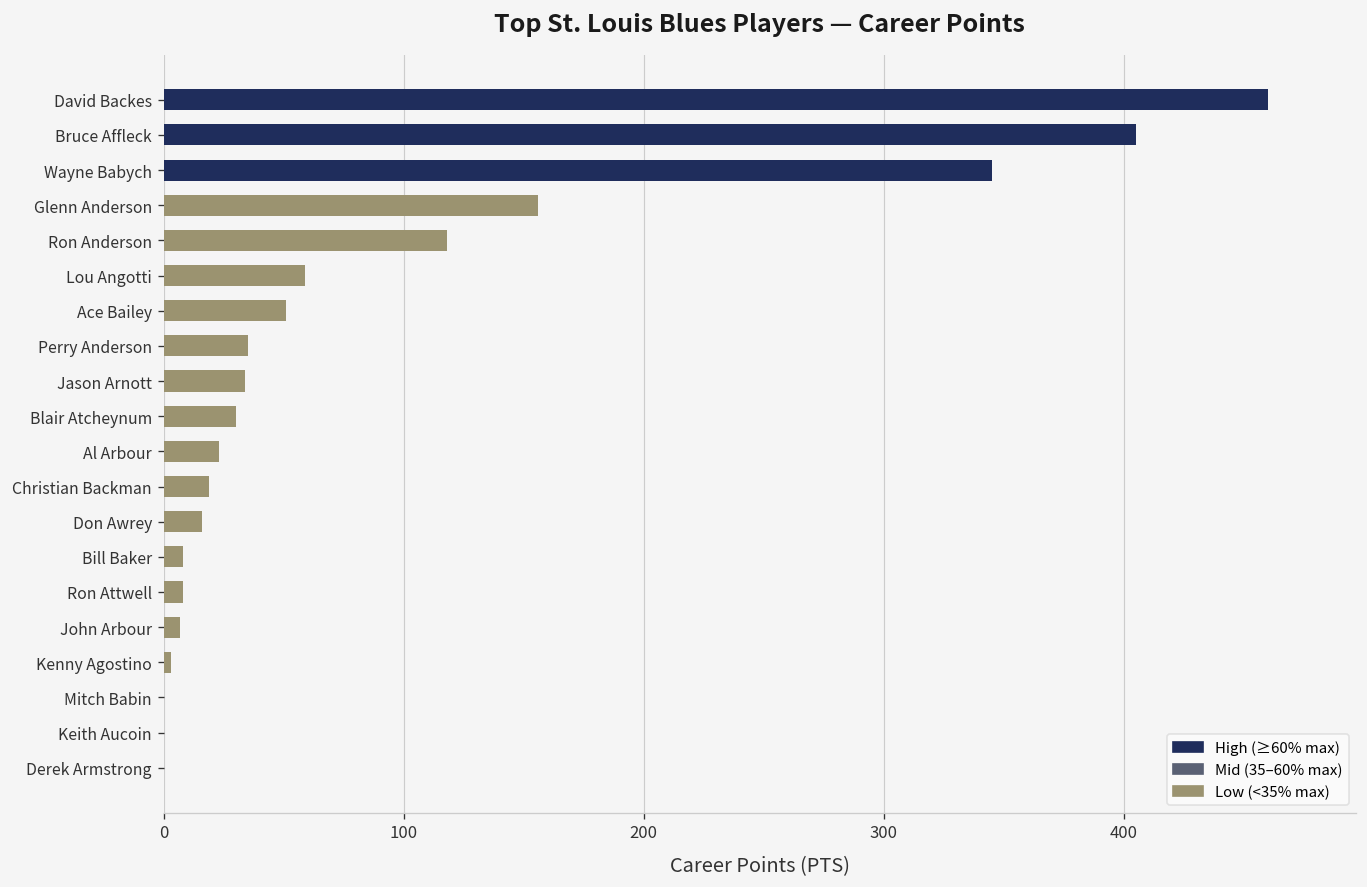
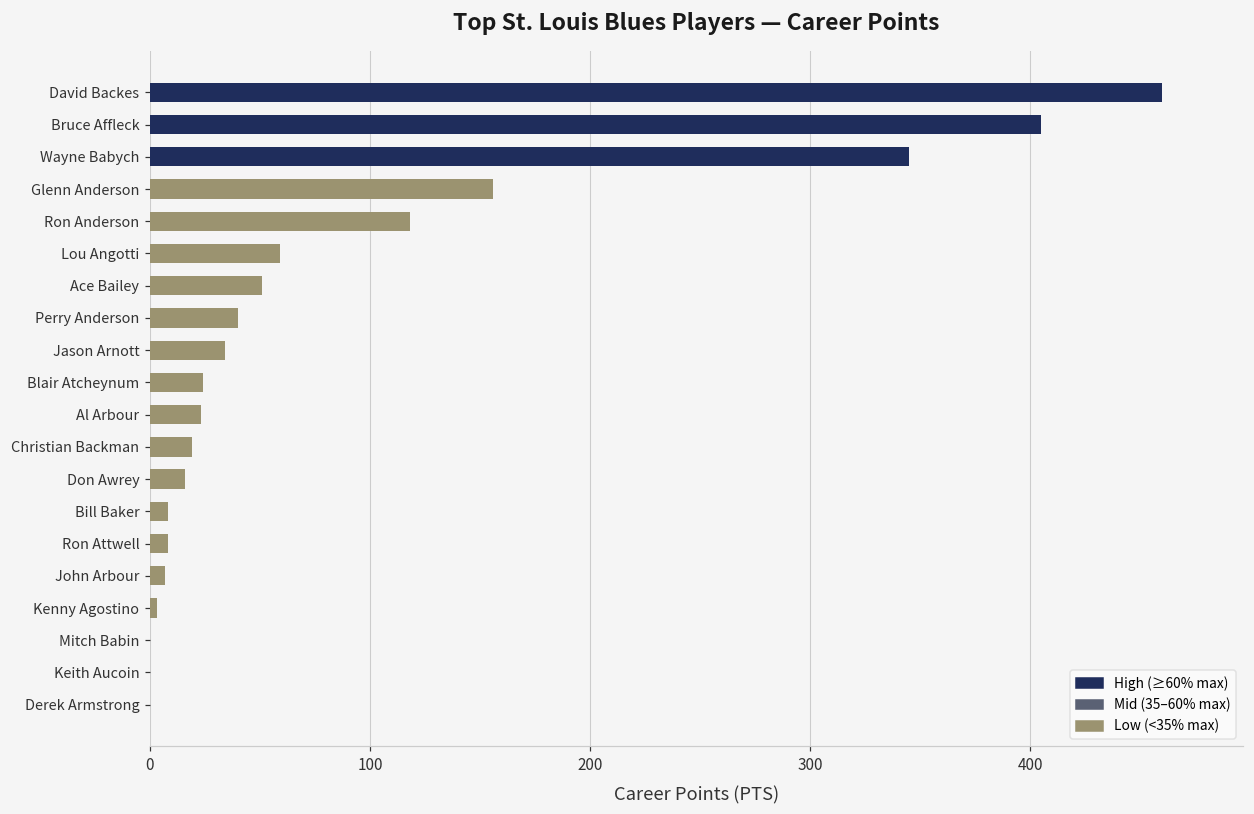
  {
    "David Backes": 460,
    "Bruce Affleck": 405,
    "Wayne Babych": 345,
    "Glenn Anderson": 156,
    "Ron Anderson": 118,
    "Lou Angotti": 59,
    "Ace Bailey": 51,
-   "Perry Anderson": 35,
+   "Perry Anderson": 40,
    "Jason Arnott": 34,
-   "Blair Atcheynum": 30,
+   "Blair Atcheynum": 24,
    "Al Arbour": 23,
    "Christian Backman": 19,
    "Don Awrey": 16,
    "Bill Baker": 8,
    "Ron Attwell": 8,
    "John Arbour": 7,
    "Kenny Agostino": 3,
    "Mitch Babin": 0,
    "Keith Aucoin": 0,
    "Derek Armstrong": 0
  }
